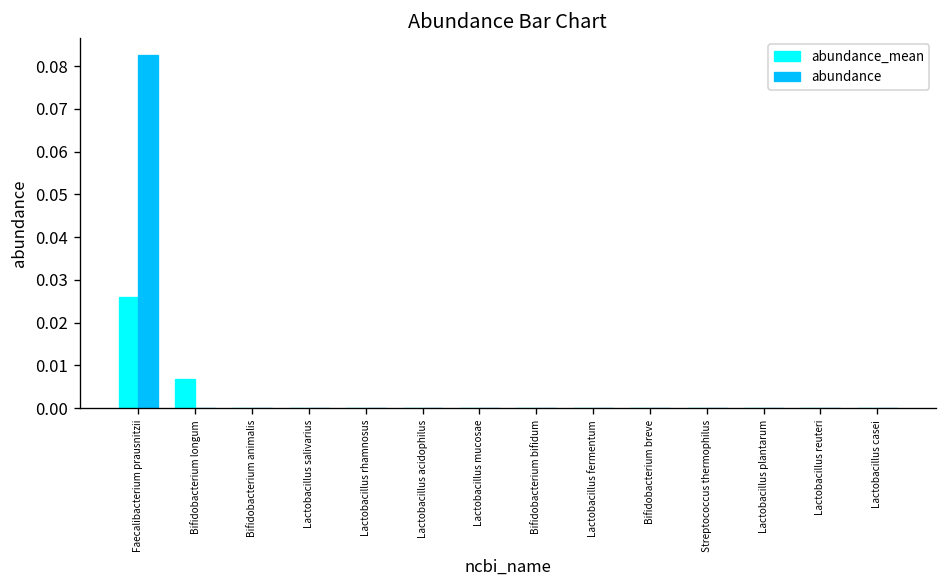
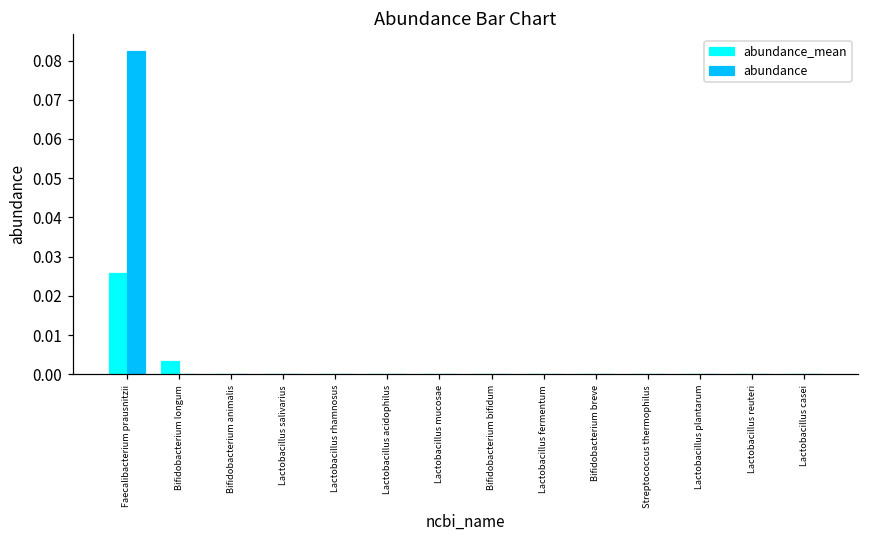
  {
    "abundance_mean": {
      "Faecalibacterium prausnitzii": 0.026,
-     "Bifidobacterium longum": 0.007,
+     "Bifidobacterium longum": 0.003,
      "Lactobacillus casei": 0.000
    },
    "abundance": {
      "Faecalibacterium prausnitzii": 0.083,
      "Bifidobacterium longum": 0.000,
      "Bifidobacterium animalis": 0.000,
      "Lactobacillus salivarius": 0.000,
      "Lactobacillus rhamnosus": 0.000,
      "Lactobacillus acidophilus": 0.000,
      "Lactobacillus mucosae": 0.000,
      "Bifidobacterium bifidum": 0.000,
      "Lactobacillus fermentum": 0.000,
      "Bifidobacterium breve": 0.000,
      "Streptococcus thermophilus": 0.000,
      "Lactobacillus plantarum": 0.000,
      "Lactobacillus reuteri": 0.000,
      "Lactobacillus casei": 0.000
    }
  }
